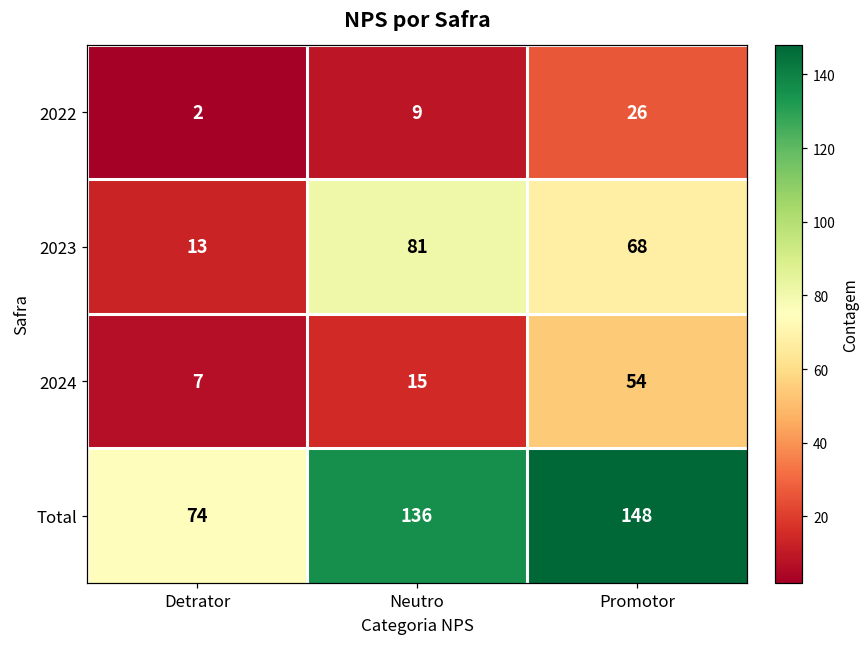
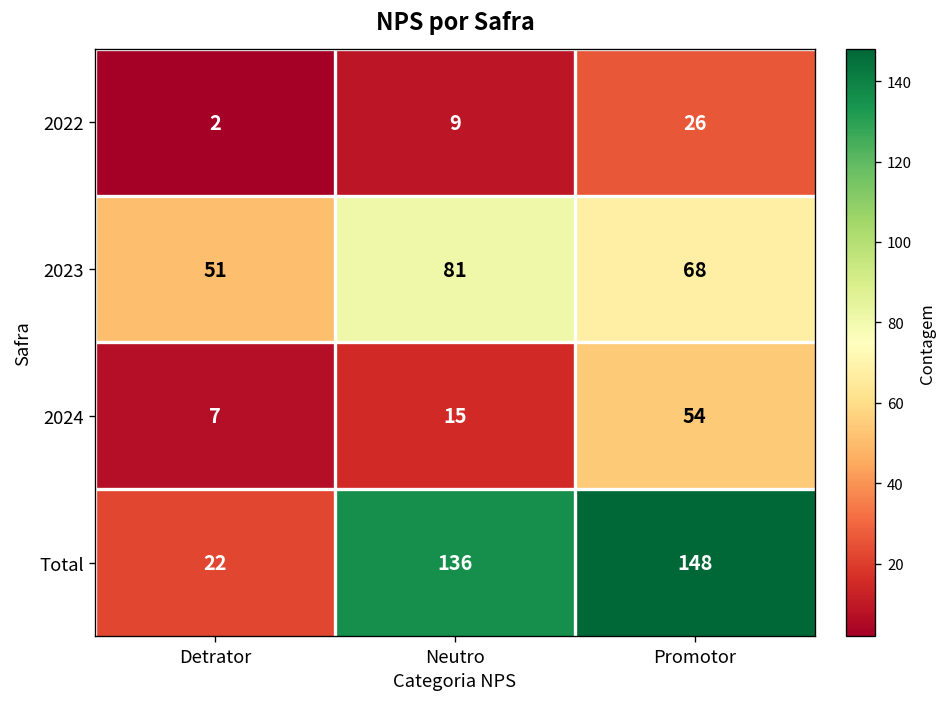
  {
    "2022": {
      "Detrator": 2,
      "Neutro": 9,
      "Promotor": 26
    },
    "2023": {
-     "Detrator": 13,
+     "Detrator": 51,
      "Neutro": 81,
      "Promotor": 68
    },
    "2024": {
      "Detrator": 7,
      "Neutro": 15,
      "Promotor": 54
    },
    "Total": {
-     "Detrator": 74,
+     "Detrator": 22,
      "Neutro": 136,
      "Promotor": 148
    }
  }
